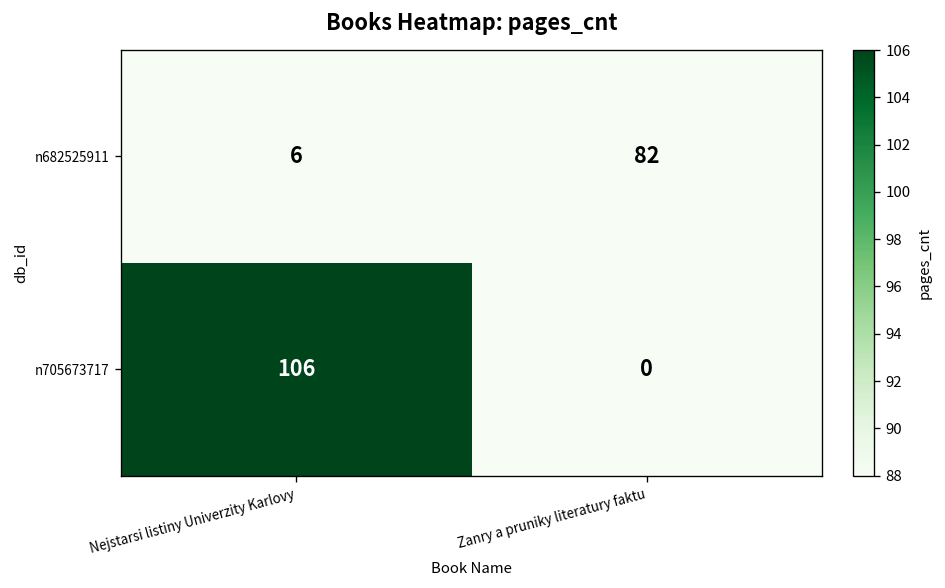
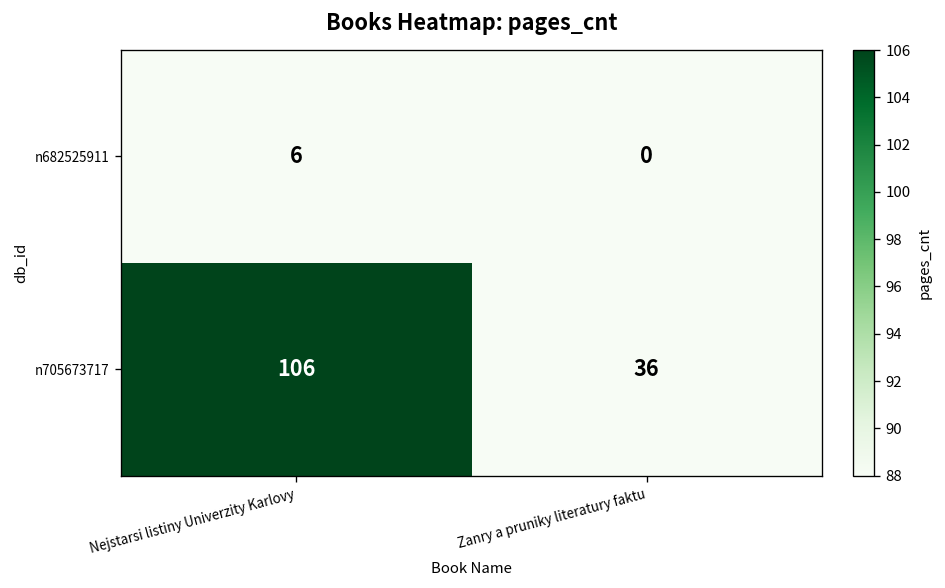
  {
    "n682525911": {
      "Nejstarsi listiny Univerzity Karlovy": 6,
-     "Zanry a pruniky literatury faktu": 82
+     "Zanry a pruniky literatury faktu": 0
    },
    "n705673717": {
      "Nejstarsi listiny Univerzity Karlovy": 106,
-     "Zanry a pruniky literatury faktu": 0
+     "Zanry a pruniky literatury faktu": 36
    }
  }
